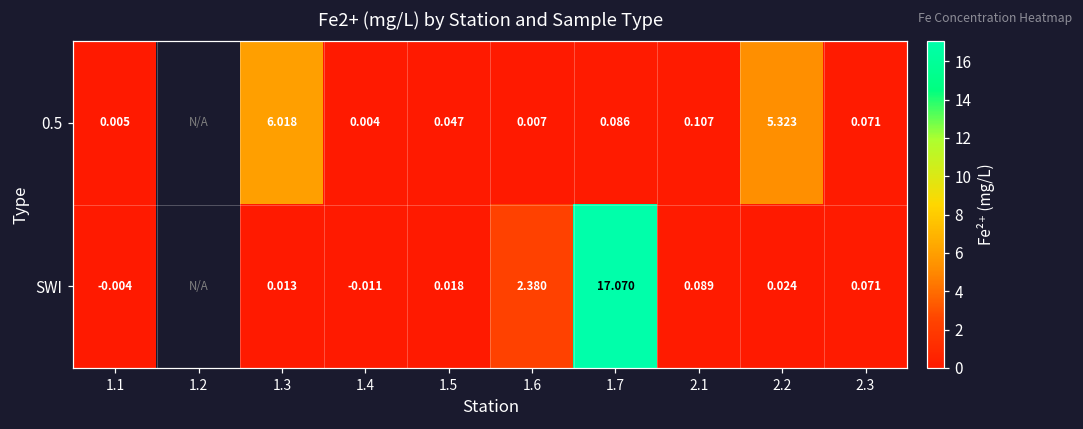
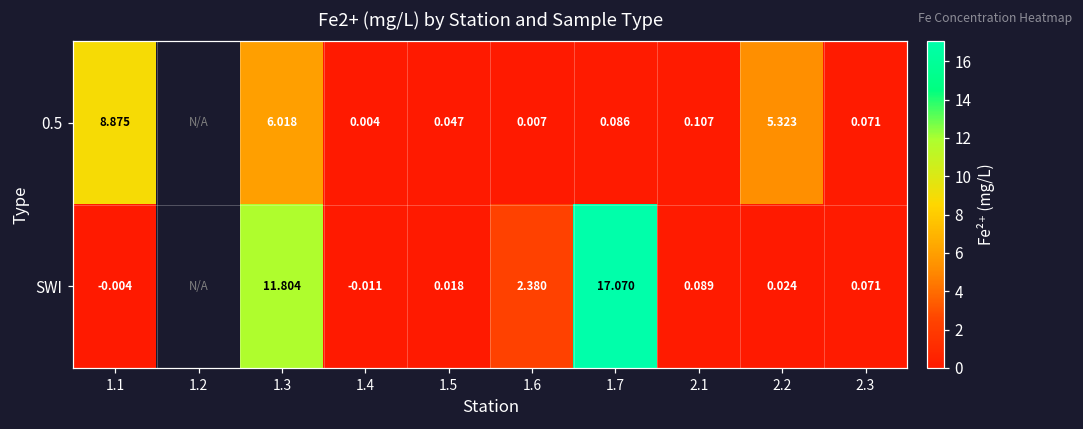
  {
    "0.5": {
-     "1.1": 0.005,
+     "1.1": 8.875,
      "1.3": 6.018,
      "1.4": 0.004,
      "1.5": 0.047,
      "1.6": 0.007,
      "1.7": 0.086,
      "2.1": 0.107,
      "2.2": 5.323,
      "2.3": 0.071
    },
    "SWI": {
      "1.1": -0.004,
-     "1.3": 0.013,
+     "1.3": 11.804,
      "1.4": -0.011,
      "1.5": 0.018,
      "1.6": 2.380,
      "1.7": 17.070,
      "2.1": 0.089,
      "2.2": 0.024,
      "2.3": 0.071
    }
  }
